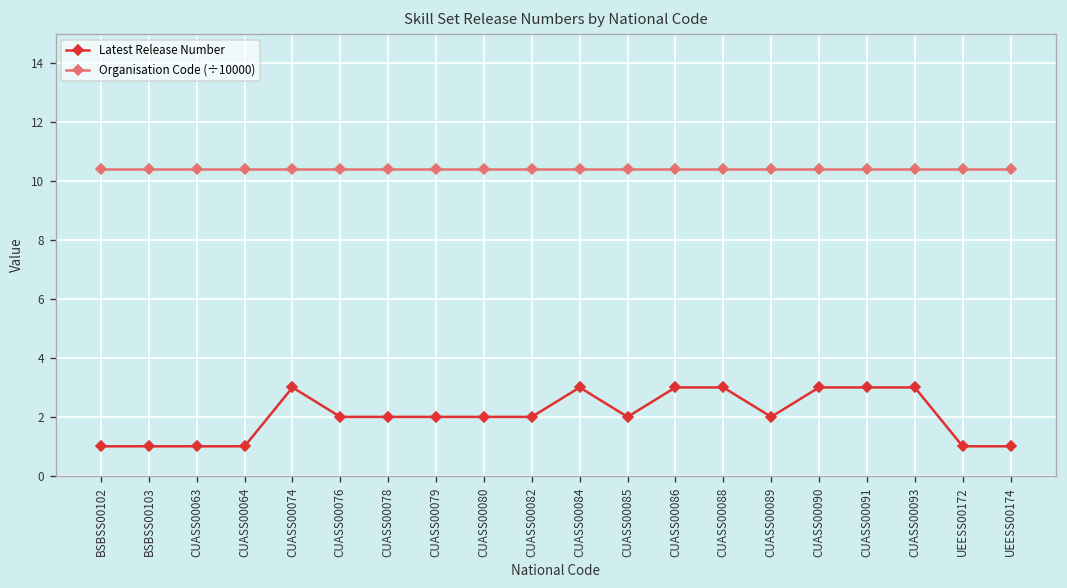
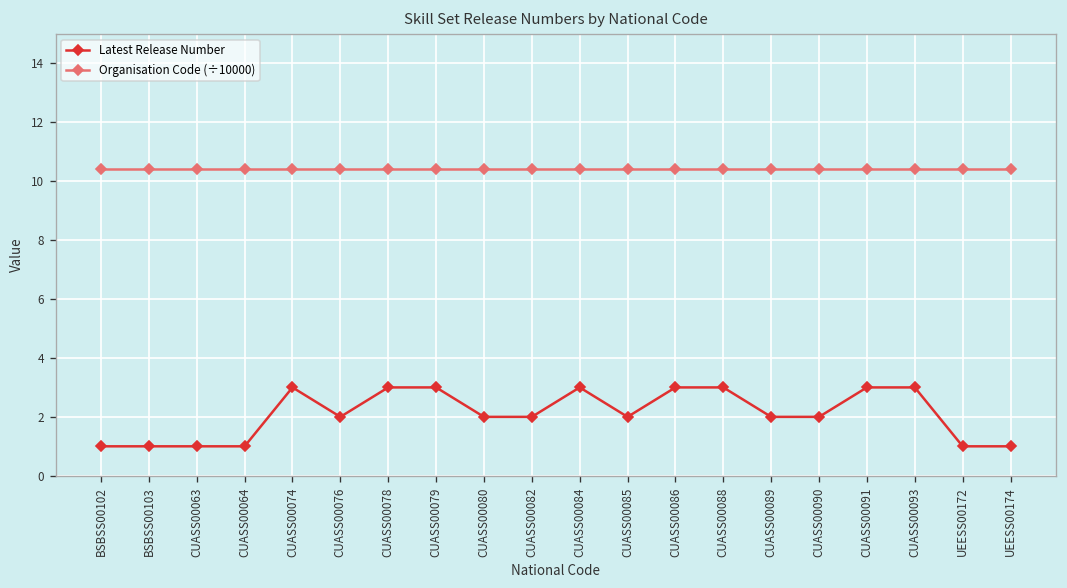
  {
    "Latest Release Number": {
      "BSBSS00102": 1,
      "BSBSS00103": 1,
      "CUASS00063": 1,
      "CUASS00064": 1,
      "CUASS00074": 3,
      "CUASS00076": 2,
-     "CUASS00078": 2,
-     "CUASS00079": 2,
+     "CUASS00078": 3,
+     "CUASS00079": 3,
      "CUASS00080": 2,
      "CUASS00082": 2,
      "CUASS00084": 3,
      "CUASS00085": 2,
      "CUASS00086": 3,
      "CUASS00088": 3,
      "CUASS00089": 2,
-     "CUASS00090": 3,
+     "CUASS00090": 2,
      "CUASS00091": 3,
      "CUASS00093": 3,
      "UEESS00172": 1,
      "UEESS00174": 1
    },
    "Organisation Code (÷10000)": {
      "BSBSS00102": 10.4,
      "BSBSS00103": 10.4,
      "CUASS00063": 10.4,
      "CUASS00064": 10.4,
      "CUASS00074": 10.4,
      "CUASS00076": 10.4,
      "CUASS00078": 10.4,
      "CUASS00079": 10.4,
      "CUASS00080": 10.4,
      "CUASS00082": 10.4,
      "CUASS00084": 10.4,
      "CUASS00085": 10.4,
      "CUASS00086": 10.4,
      "CUASS00088": 10.4,
      "CUASS00089": 10.4,
      "CUASS00090": 10.4,
      "CUASS00091": 10.4,
      "CUASS00093": 10.4,
      "UEESS00172": 10.4,
      "UEESS00174": 10.4
    }
  }
